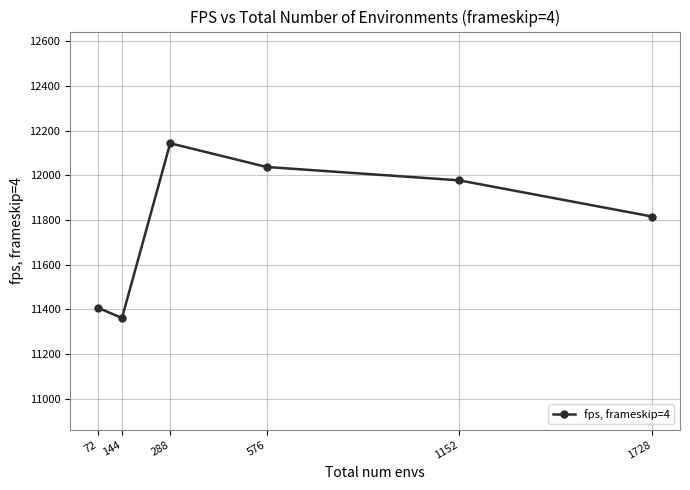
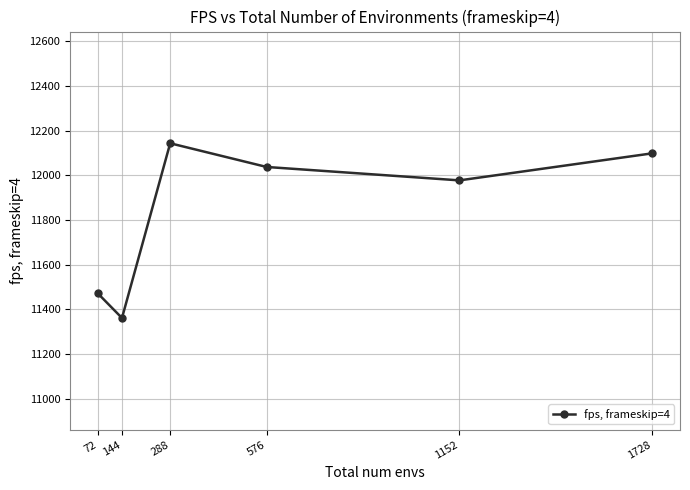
  {
-   "72": 11410,
+   "72": 11470,
    "144": 11360,
    "288": 12140,
    "576": 12040,
    "1152": 11980,
-   "1728": 11820
+   "1728": 12100
  }
